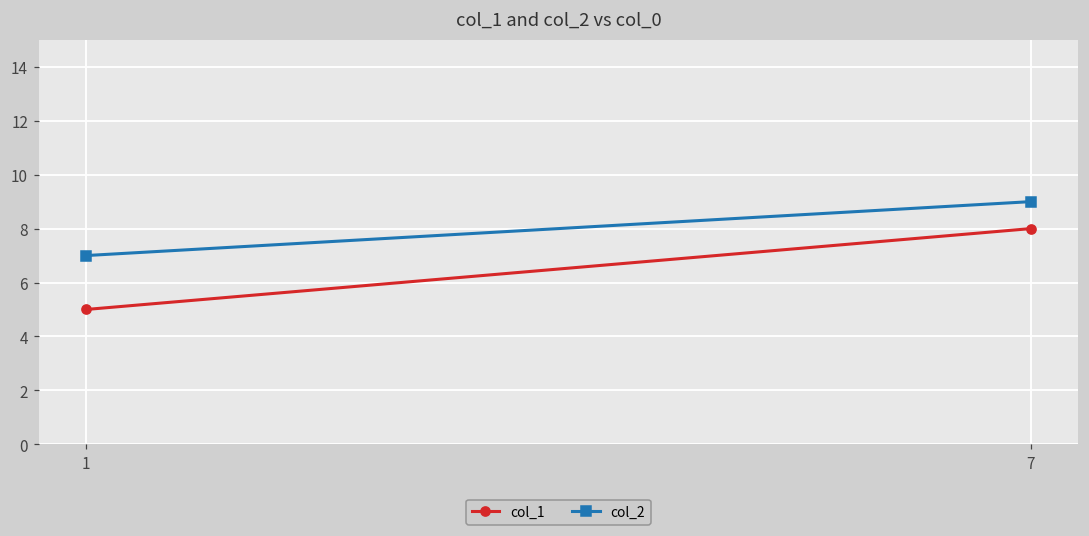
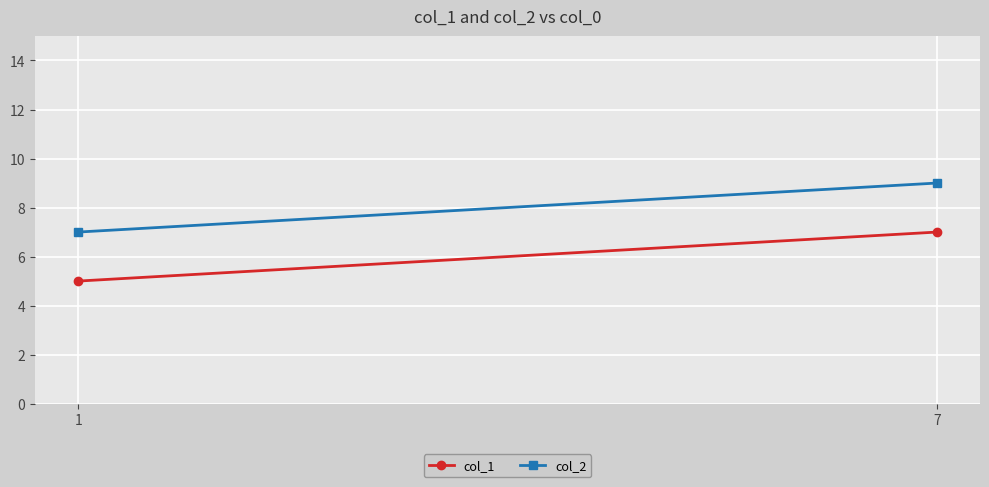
  {
    "col_1": {
      "1": 5,
-     "7": 8
+     "7": 7
    },
    "col_2": {
      "1": 7,
      "7": 9
    }
  }
